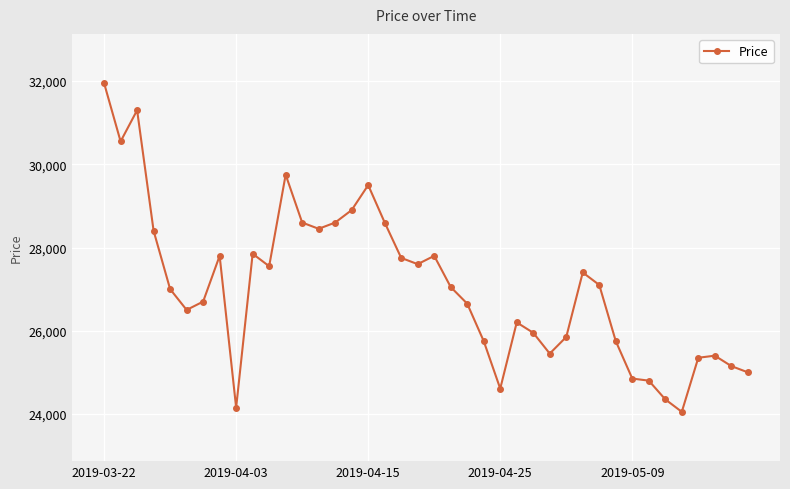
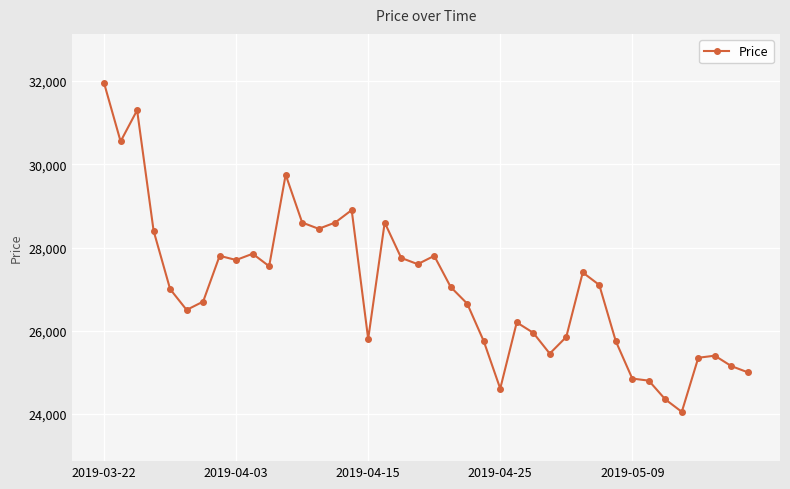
  {
    "2019-03-22": "32,000",
-   "2019-04-03": "24,200",
-   "2019-04-15": "29,500",
+   "2019-04-03": "27,700",
+   "2019-04-15": "25,800",
    "2019-04-25": "24,600",
    "2019-05-09": "24,900"
  }
